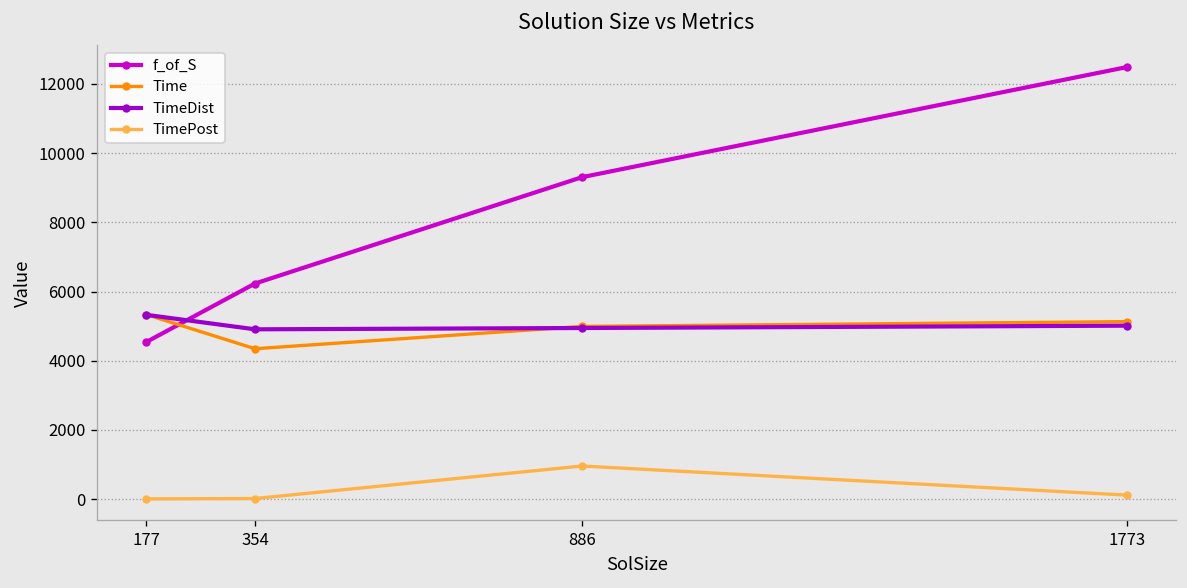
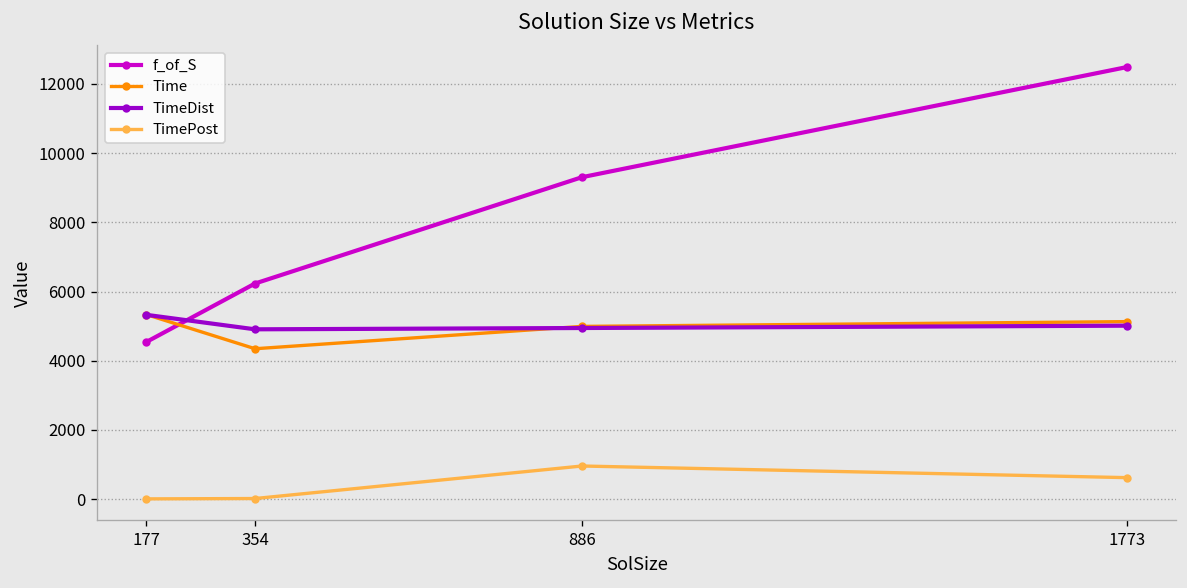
  {
    "Time": {
      "354": 4300,
      "1773": 5100
    },
    "TimePost": {
      "177": 0,
      "354": 0,
      "886": 1000,
-     "1773": 100
+     "1773": 600
    }
  }
